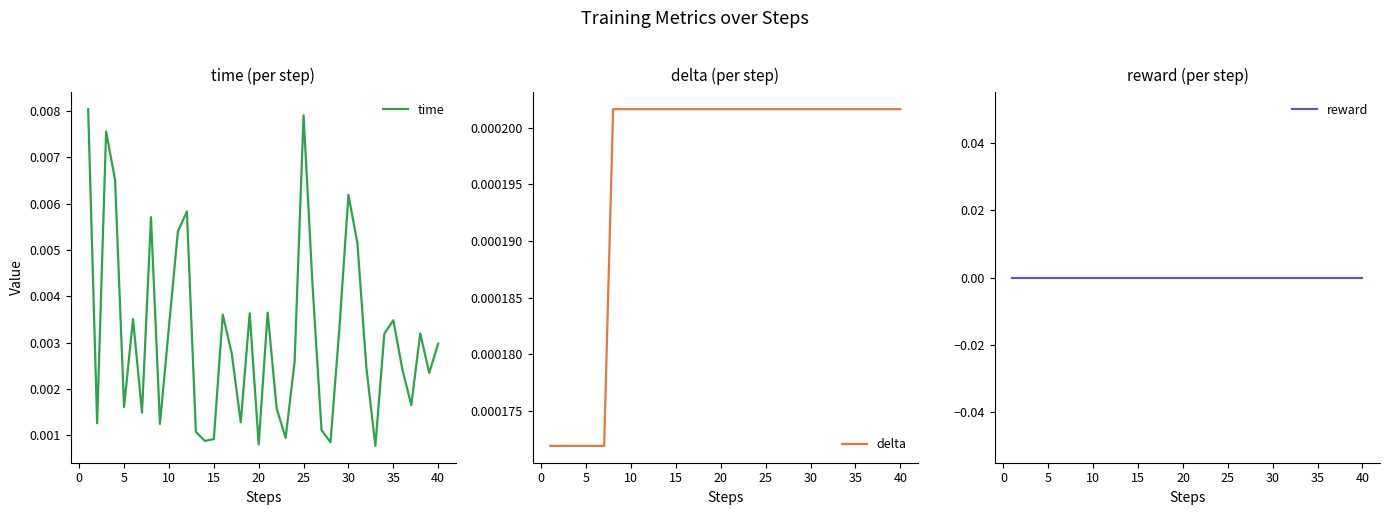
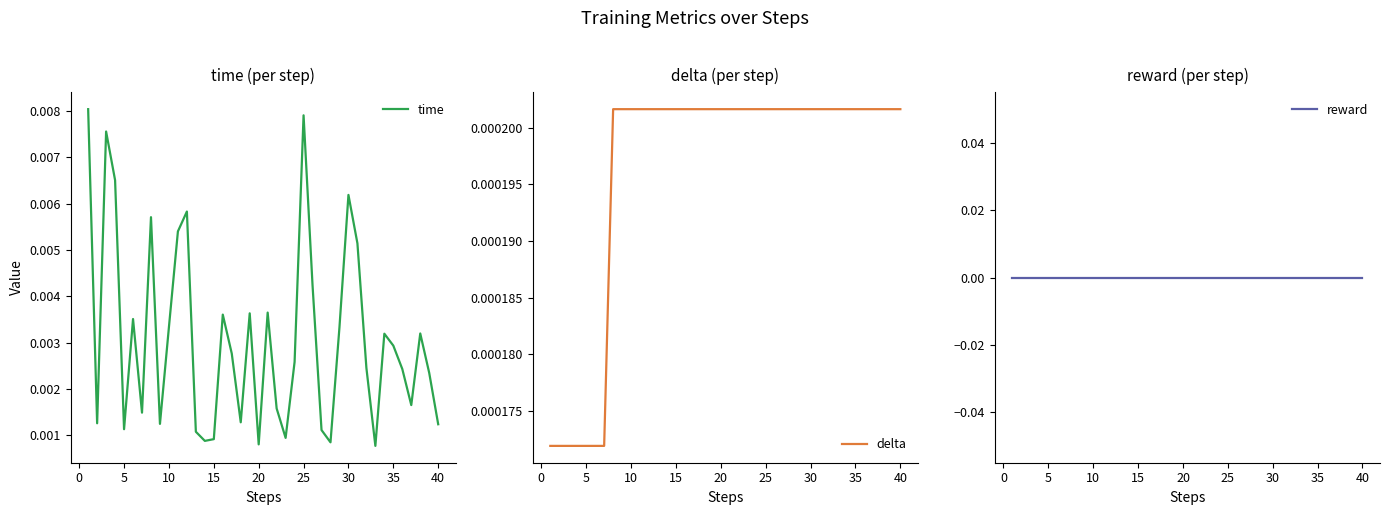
  {
    "time (per step)": {
-     "5": 0.0016,
+     "5": 0.0011,
      "10": 0.0033,
      "15": 0.0009,
      "20": 0.0008,
      "25": 0.0079,
      "30": 0.0062,
-     "35": 0.0035,
-     "40": 0.0030
+     "35": 0.0029,
+     "40": 0.0012
    },
    "delta (per step)": {
      "5": 0.0001719,
      "10": 0.0002016,
      "15": 0.0002016,
      "20": 0.0002016,
      "25": 0.0002016,
      "30": 0.0002016,
      "35": 0.0002016,
      "40": 0.0002016
    },
    "reward (per step)": {
      "5": 0.000,
      "10": 0.000,
      "15": 0.000,
      "20": 0.000,
      "25": 0.000,
      "30": 0.000,
      "35": 0.000,
      "40": 0.000
    }
  }
